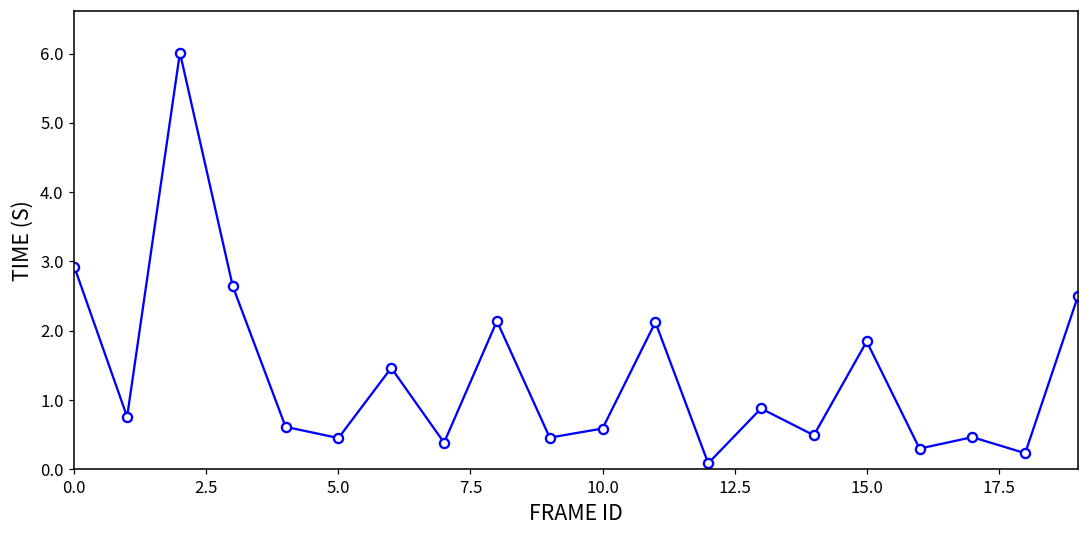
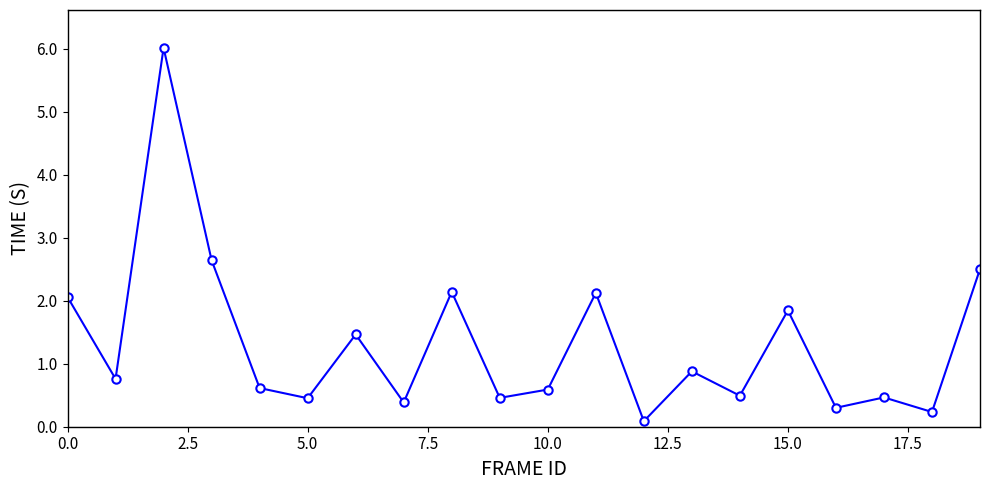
  {
-   "0.0": 2.9,
+   "0.0": 2.1,
    "5.0": 0.5,
    "10.0": 0.6,
    "15.0": 1.8
  }
